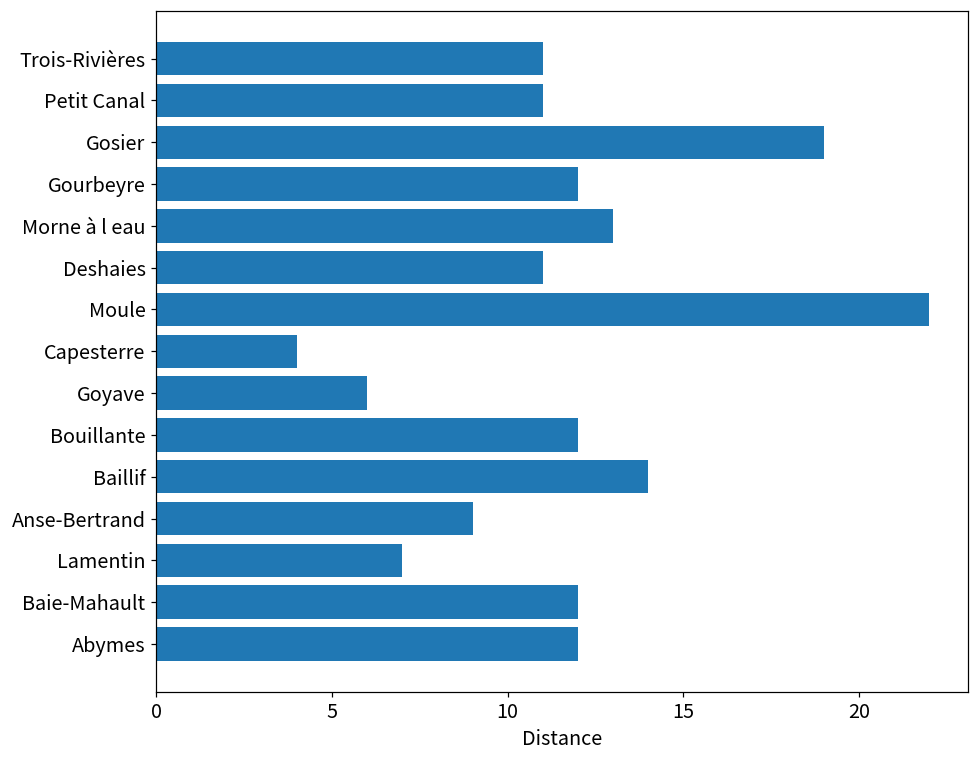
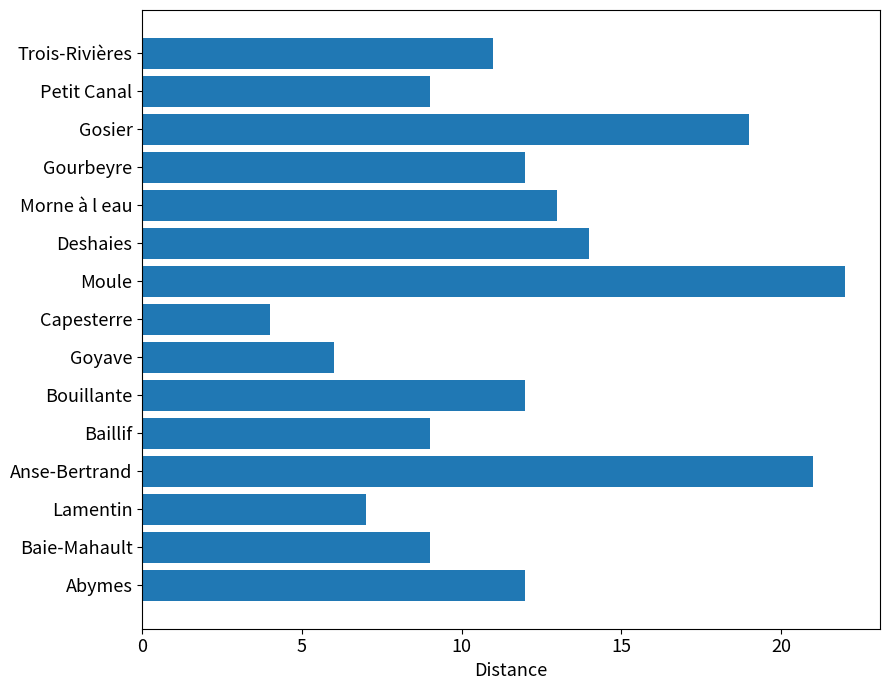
  {
    "Trois-Rivières": 11,
-   "Petit Canal": 11,
+   "Petit Canal": 9,
    "Gosier": 19,
    "Gourbeyre": 12,
    "Morne à l eau": 13,
-   "Deshaies": 11,
+   "Deshaies": 14,
    "Moule": 22,
    "Capesterre": 4,
    "Goyave": 6,
    "Bouillante": 12,
-   "Baillif": 14,
-   "Anse-Bertrand": 9,
+   "Baillif": 9,
+   "Anse-Bertrand": 21,
    "Lamentin": 7,
-   "Baie-Mahault": 12,
+   "Baie-Mahault": 9,
    "Abymes": 12
  }
